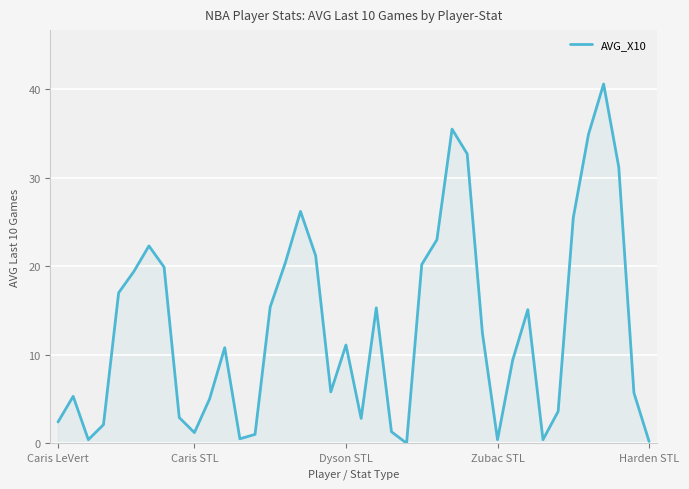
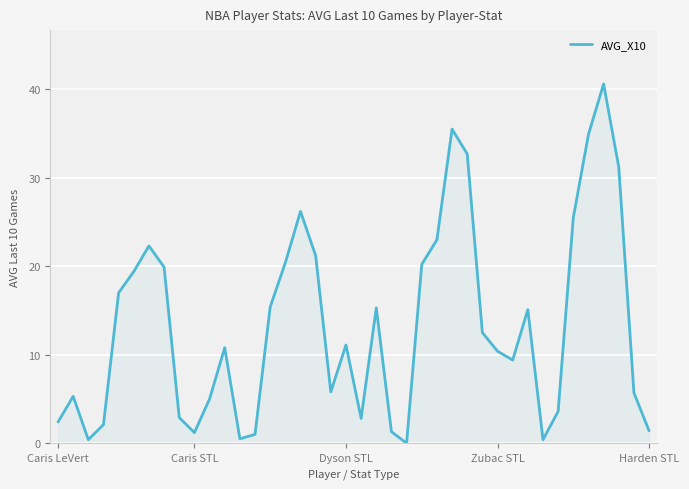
  {
    "Caris LeVert": 2,
    "Caris STL": 1,
    "Dyson STL": 11,
-   "Zubac STL": 0,
-   "Harden STL": 0
+   "Zubac STL": 10,
+   "Harden STL": 1
  }
